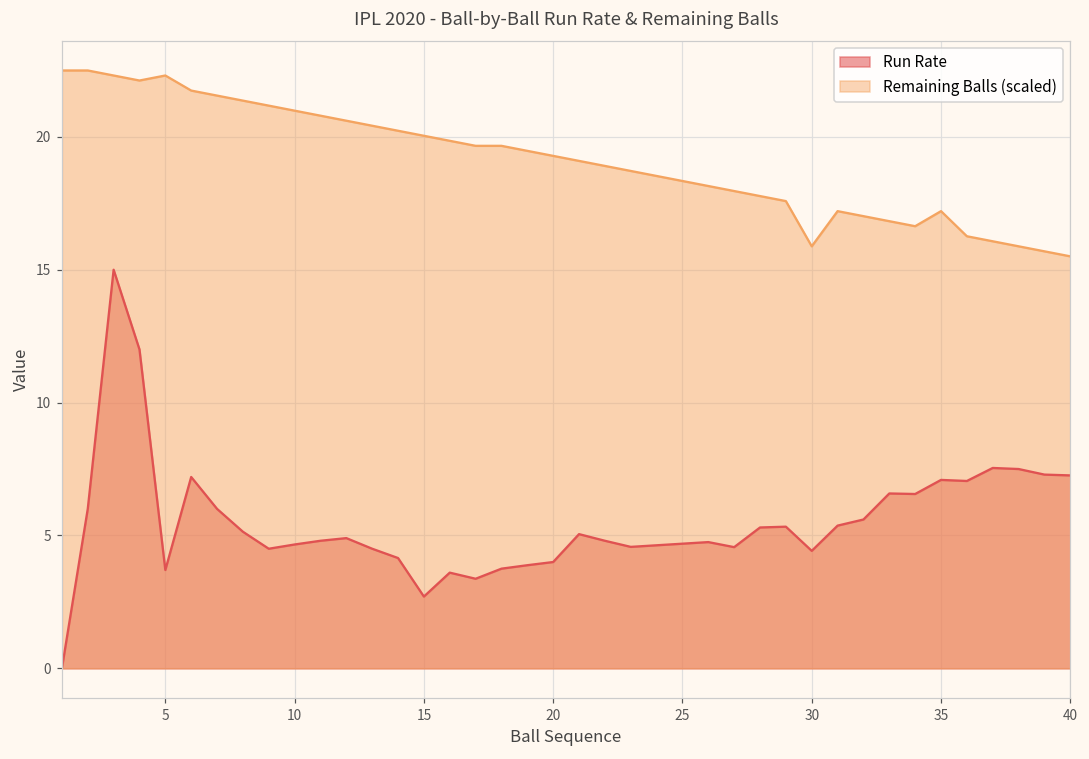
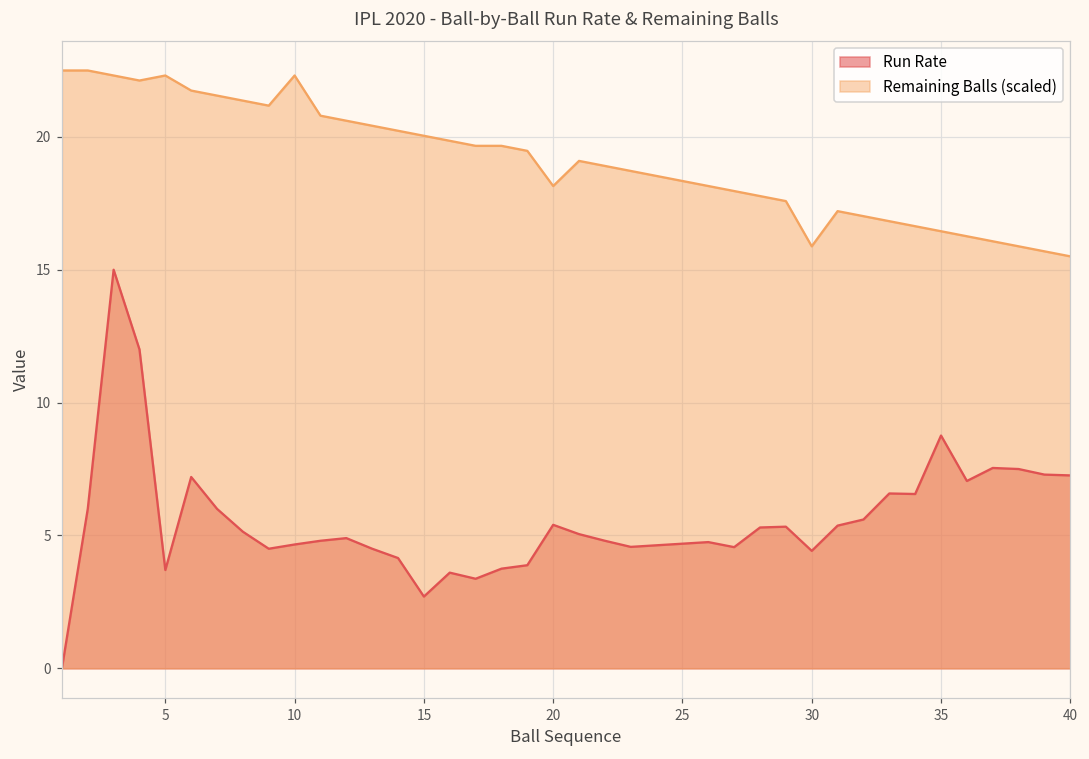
  {
    "Run Rate": {
      "5": 3.7,
      "10": 4.7,
      "15": 2.7,
-     "20": 4.0,
+     "20": 5.4,
      "25": 4.7,
      "30": 4.4,
-     "35": 7.1,
+     "35": 8.8,
      "40": 7.3
    },
    "Remaining Balls (scaled)": {
      "5": 22.3,
-     "10": 21.0,
+     "10": 22.3,
      "15": 20.0,
-     "20": 19.3,
+     "20": 18.2,
      "25": 18.3,
      "30": 15.9,
-     "35": 17.2,
+     "35": 16.4,
      "40": 15.5
    }
  }
